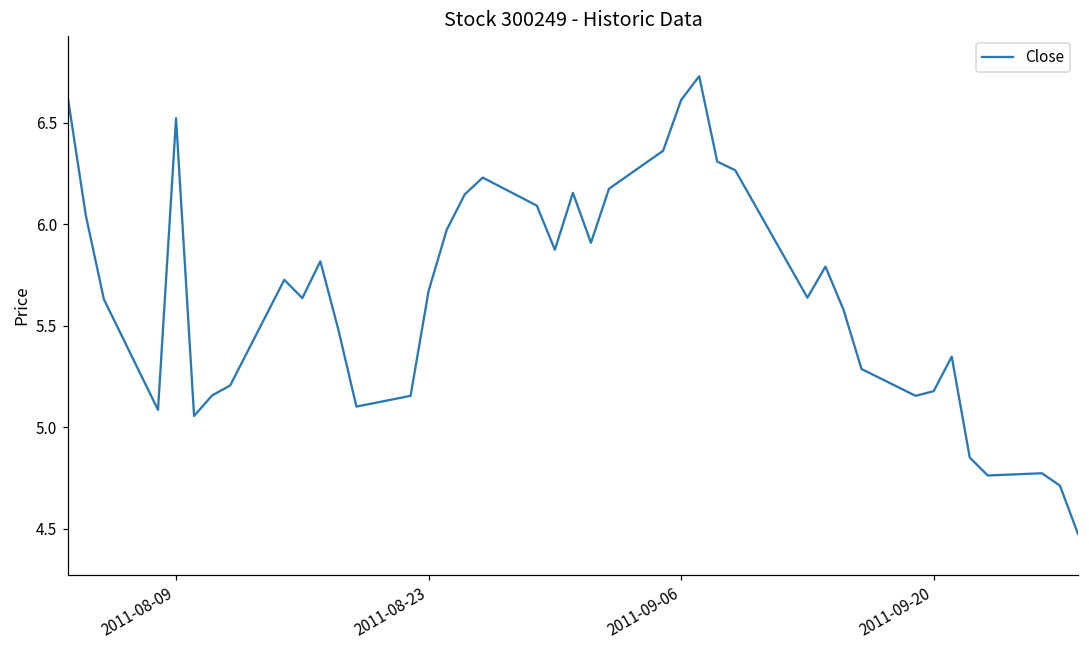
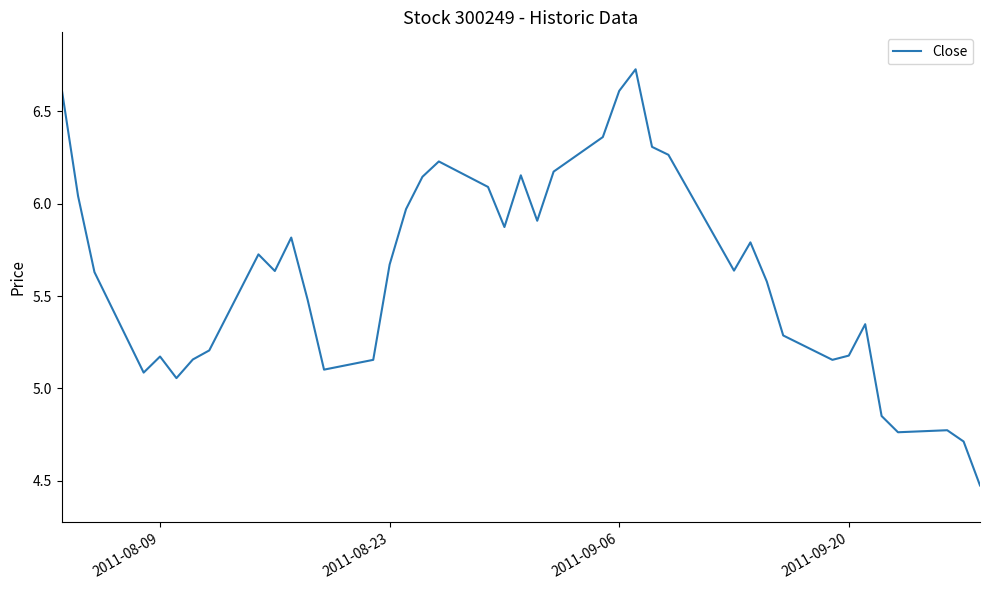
  {
-   "2011-08-09": 6.52,
+   "2011-08-09": 5.17,
    "2011-08-23": 5.67,
    "2011-09-06": 6.61,
    "2011-09-20": 5.18
  }
